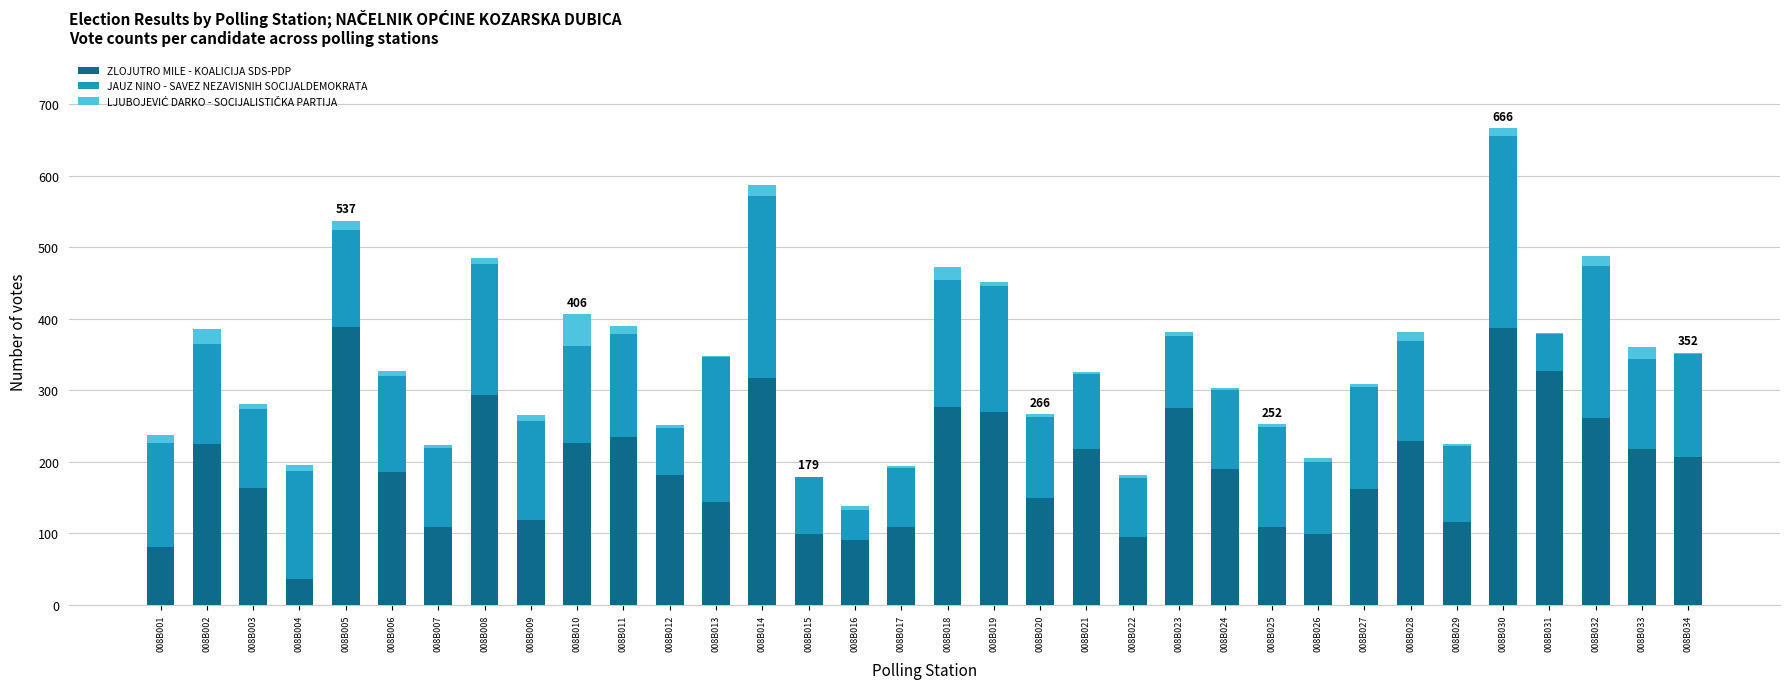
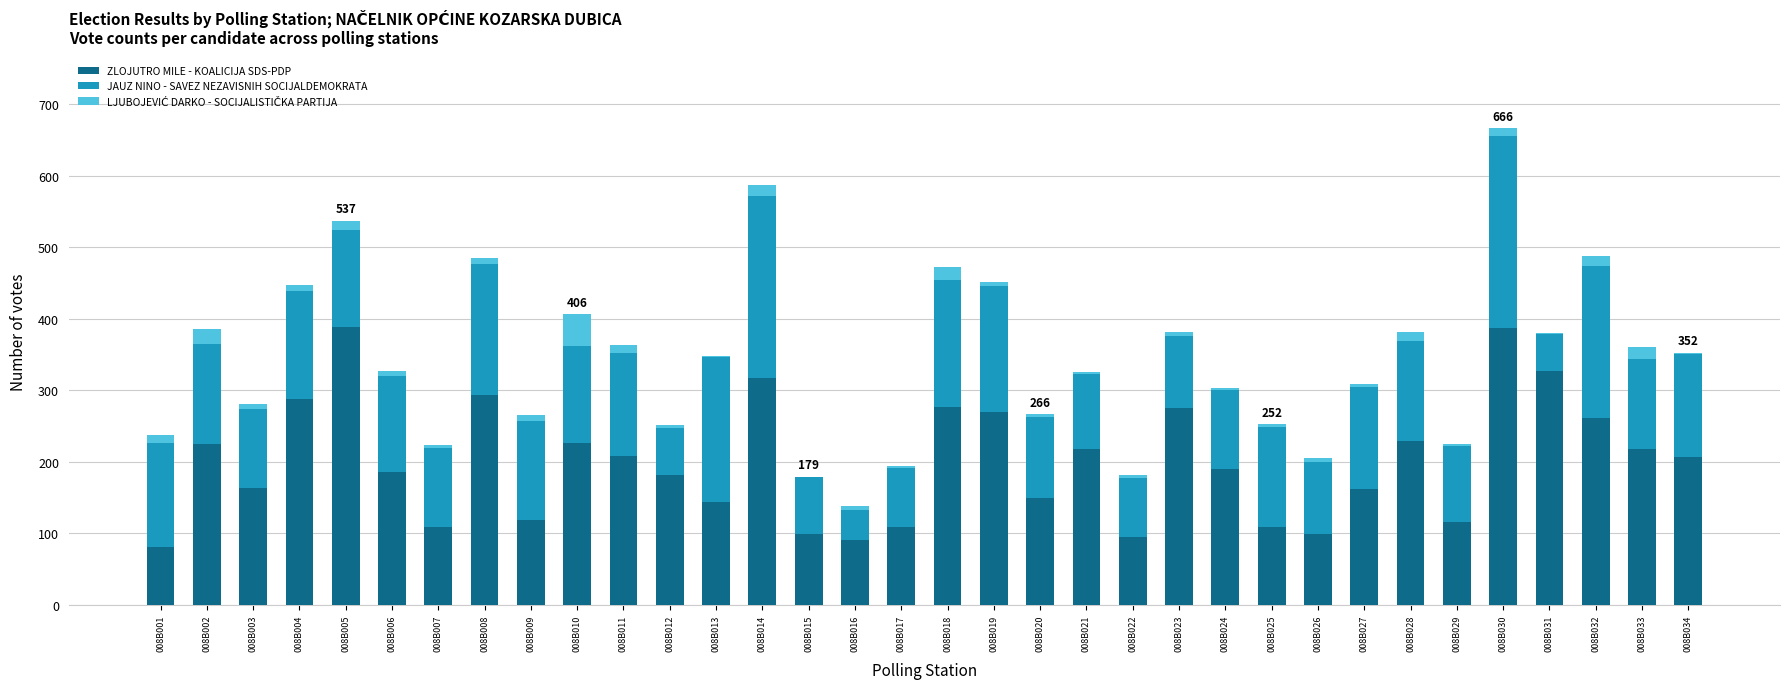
  {
    "ZLOJUTRO MILE - KOALICIJA SDS-PDP": {
      "008B001": 80,
      "008B002": 220,
      "008B003": 160,
-     "008B004": 40,
+     "008B004": 290,
      "008B005": 390,
      "008B006": 190,
      "008B007": 110,
      "008B008": 290,
      "008B009": 120,
      "008B010": 230,
-     "008B011": 240,
+     "008B011": 210,
      "008B012": 180,
      "008B013": 140,
      "008B014": 320,
      "008B015": 100,
      "008B016": 90,
      "008B017": 110,
      "008B018": 280,
      "008B019": 270,
      "008B020": 150,
      "008B021": 220,
      "008B022": 100,
      "008B023": 280,
      "008B024": 190,
      "008B025": 110,
      "008B026": 100,
      "008B027": 160,
      "008B028": 230,
      "008B029": 120,
      "008B030": 390,
      "008B031": 330,
      "008B032": 260,
      "008B033": 220,
      "008B034": 210
    },
    "JAUZ NINO - SAVEZ NEZAVISNIH SOCIJALDEMOKRATA": {
      "008B001": 150,
      "008B002": 140,
      "008B003": 110,
      "008B004": 150,
      "008B005": 140,
      "008B006": 130,
      "008B007": 110,
      "008B008": 180,
      "008B009": 140,
      "008B010": 140,
      "008B011": 140,
      "008B012": 70,
      "008B013": 200,
      "008B014": 250,
      "008B016": 40,
      "008B017": 80,
      "008B018": 180,
      "008B019": 180,
      "008B020": 110,
      "008B021": 100,
      "008B022": 80,
      "008B023": 100,
      "008B024": 110,
      "008B025": 140,
      "008B026": 100,
      "008B027": 140,
      "008B028": 140,
      "008B029": 110,
      "008B030": 270,
      "008B031": 50,
      "008B032": 210,
      "008B033": 130,
      "008B034": 140
    },
    "LJUBOJEVIĆ DARKO - SOCIJALISTIČKA PARTIJA": {
      "008B001": 10,
      "008B002": 20,
      "008B003": 10,
      "008B004": 10,
      "008B006": 10,
      "008B007": 0,
      "008B008": 10,
      "008B009": 10,
      "008B011": 10,
      "008B012": 0,
      "008B014": 20,
      "008B016": 10,
      "008B018": 20,
      "008B019": 10,
      "008B021": 0,
      "008B022": 0,
      "008B023": 10,
      "008B026": 10,
      "008B027": 0,
      "008B028": 10,
      "008B032": 10,
      "008B033": 20
    }
  }
